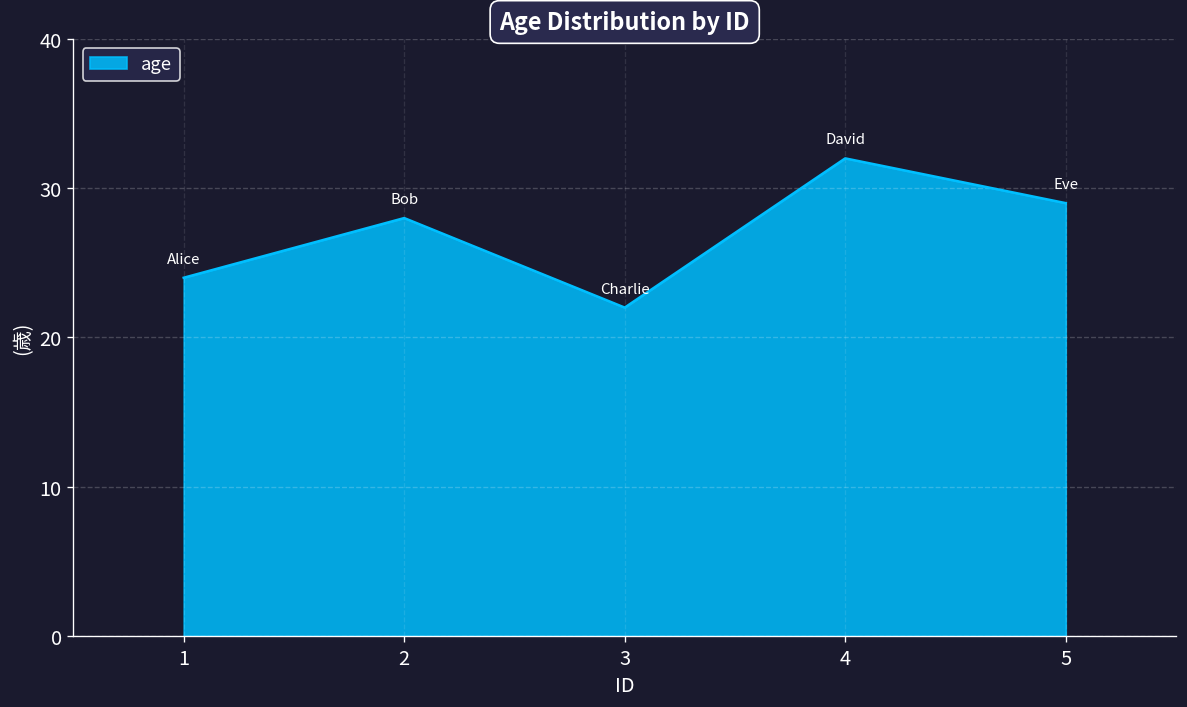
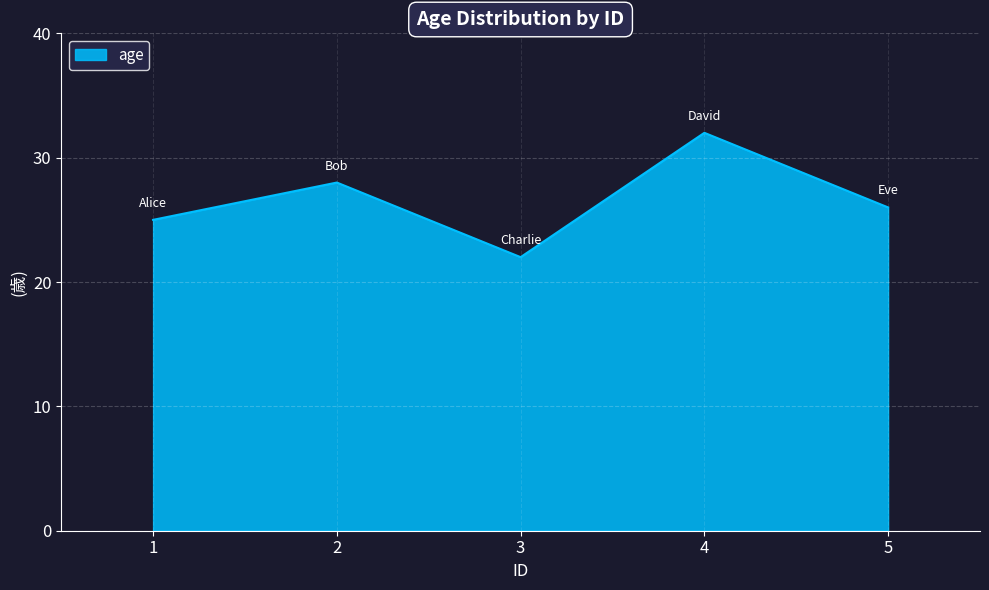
  {
-   "1": 24,
+   "1": 25,
    "2": 28,
    "3": 22,
    "4": 32,
-   "5": 29
+   "5": 26
  }
